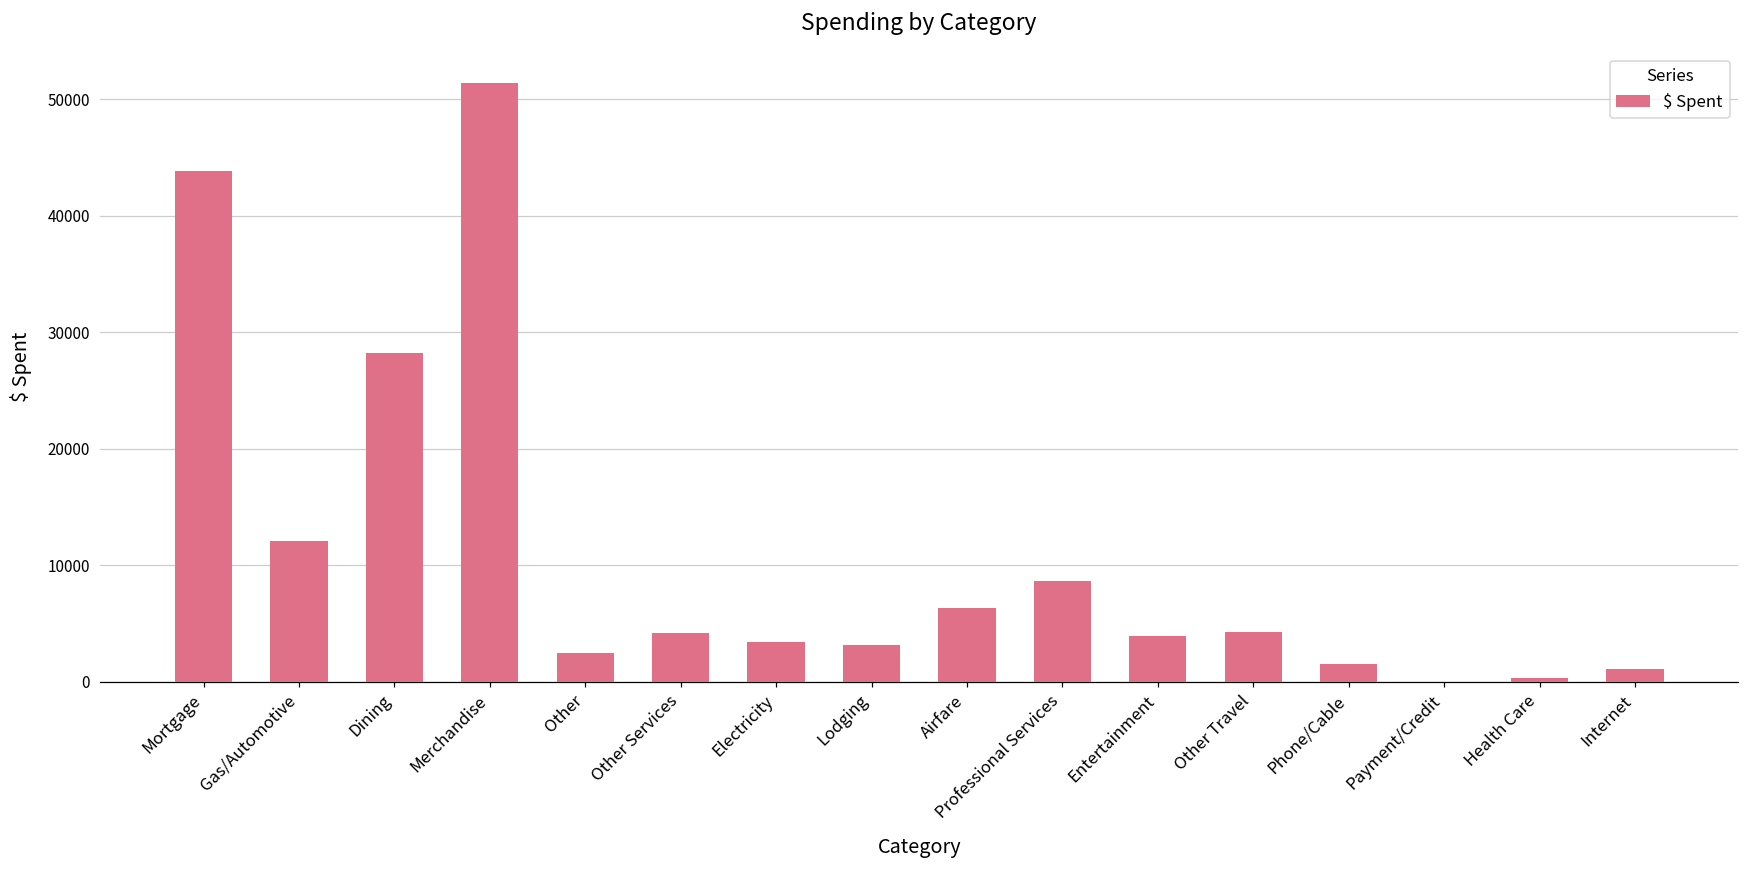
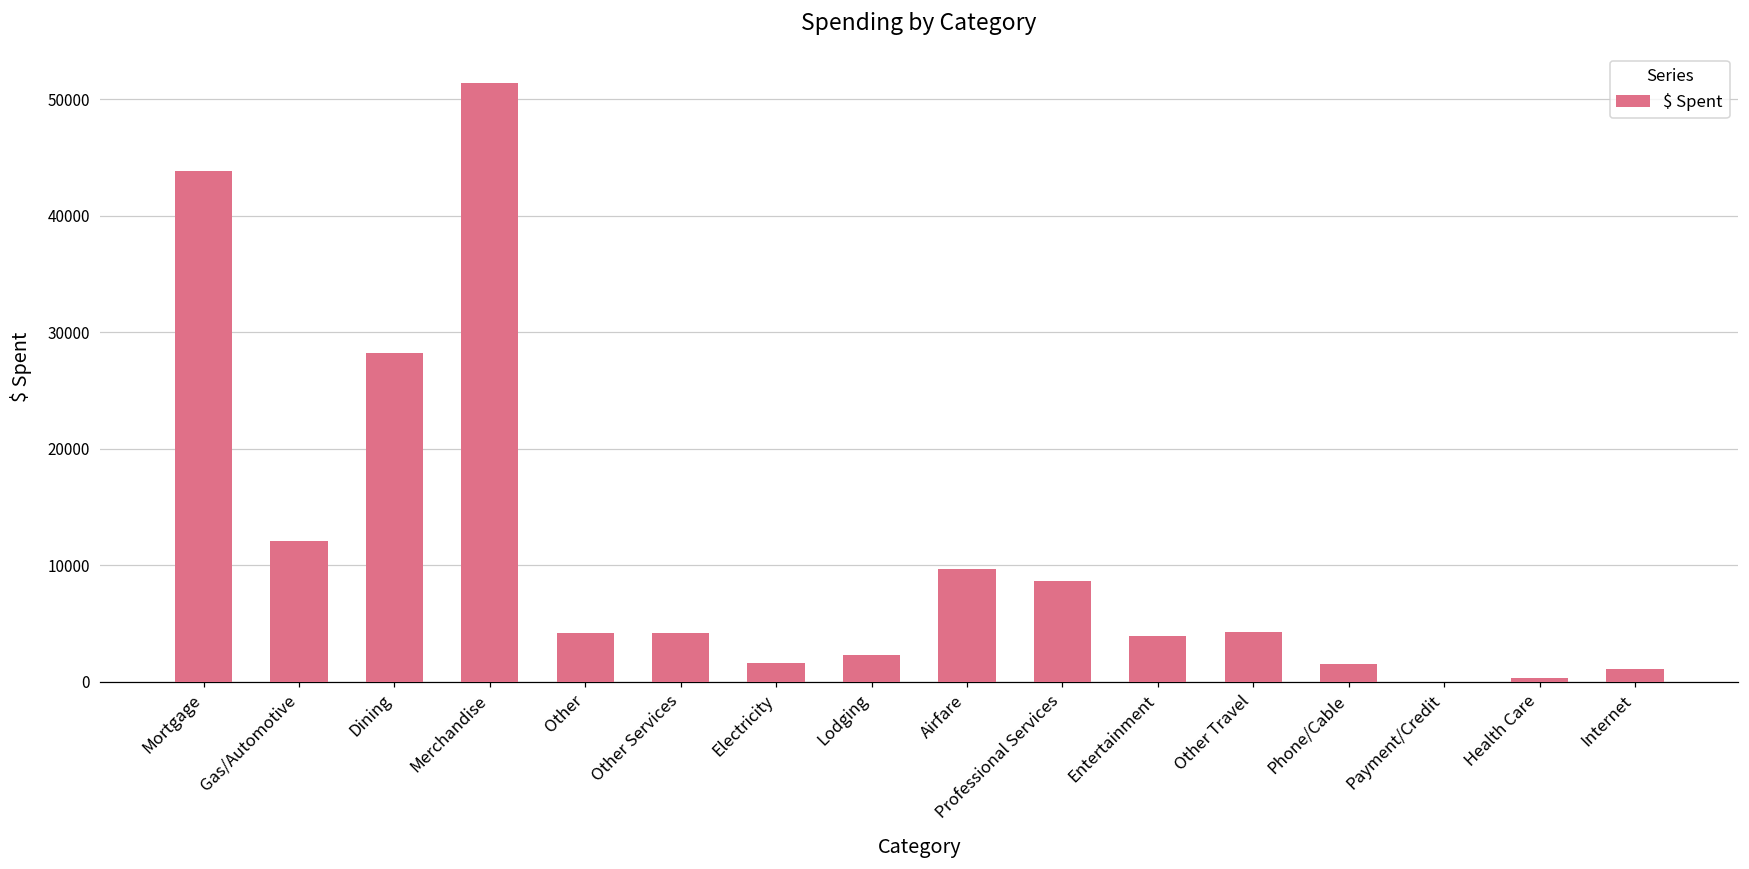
  {
    "Mortgage": 43800,
    "Gas/Automotive": 12100,
    "Dining": 28200,
    "Merchandise": 51400,
-   "Other": 2500,
+   "Other": 4200,
    "Other Services": 4200,
-   "Electricity": 3400,
-   "Lodging": 3200,
-   "Airfare": 6300,
+   "Electricity": 1600,
+   "Lodging": 2300,
+   "Airfare": 9700,
    "Professional Services": 8700,
    "Entertainment": 4000,
    "Other Travel": 4300,
    "Phone/Cable": 1600,
    "Payment/Credit": 0,
    "Health Care": 300,
    "Internet": 1100
  }
